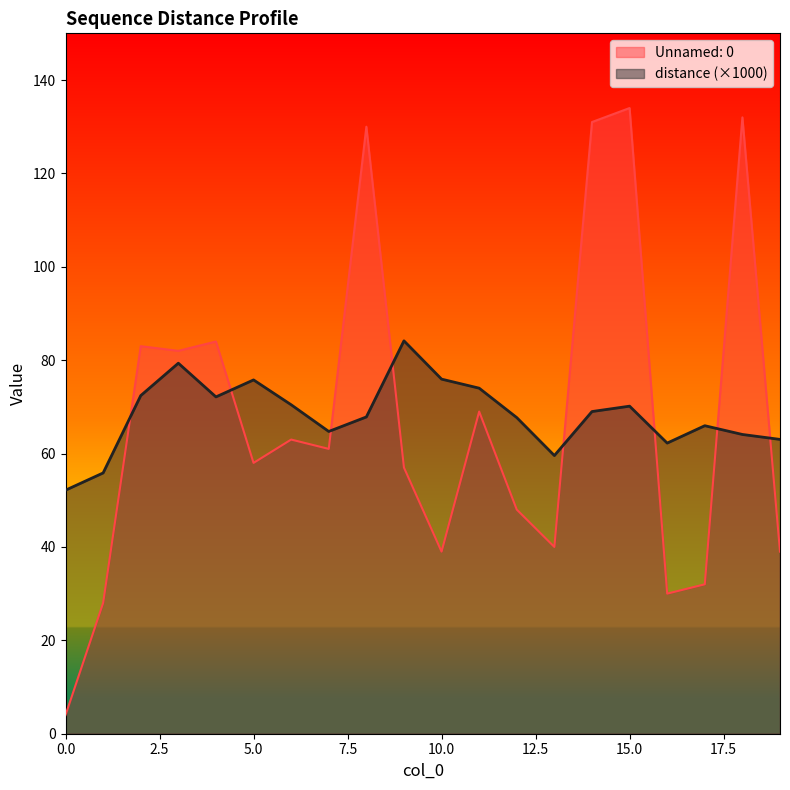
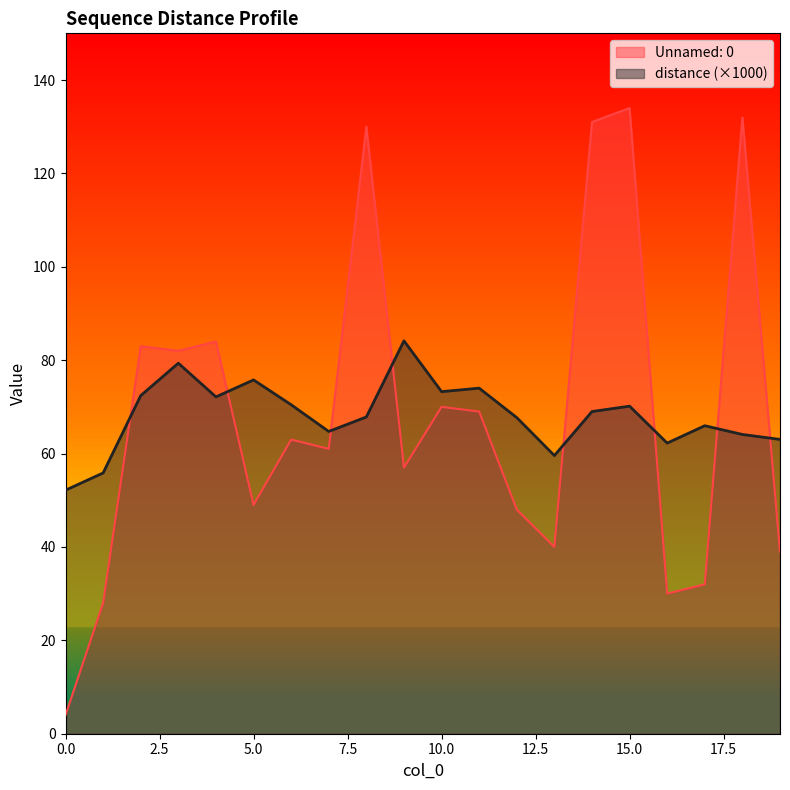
  {
    "Unnamed: 0": {
      "0.0": 4,
-     "5.0": 58,
-     "10.0": 39,
+     "5.0": 49,
+     "10.0": 70,
      "15.0": 134
    },
    "distance (×1000)": {
      "0.0": 52,
      "5.0": 76,
-     "10.0": 76,
+     "10.0": 73,
      "15.0": 70
    }
  }
